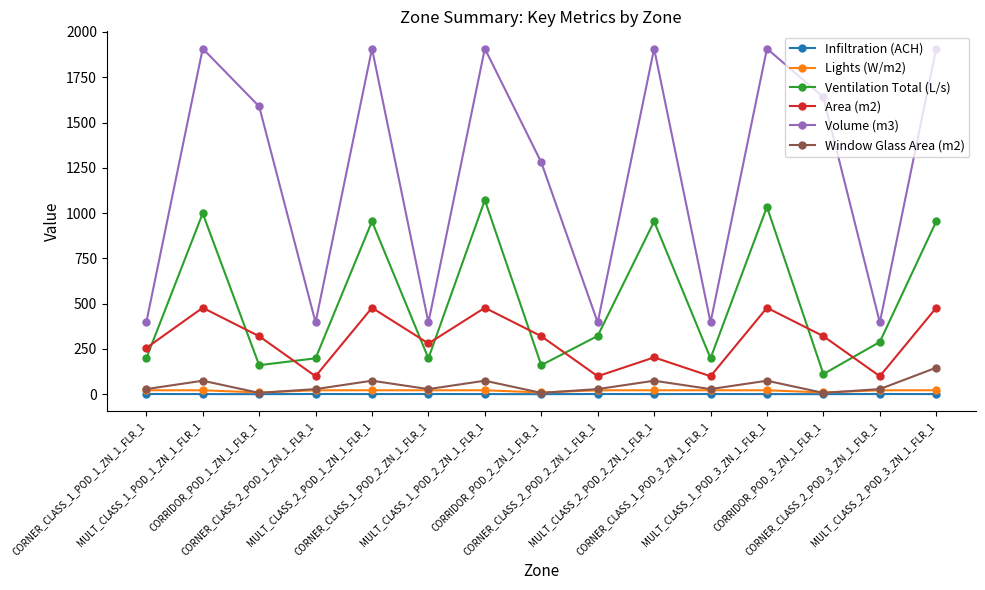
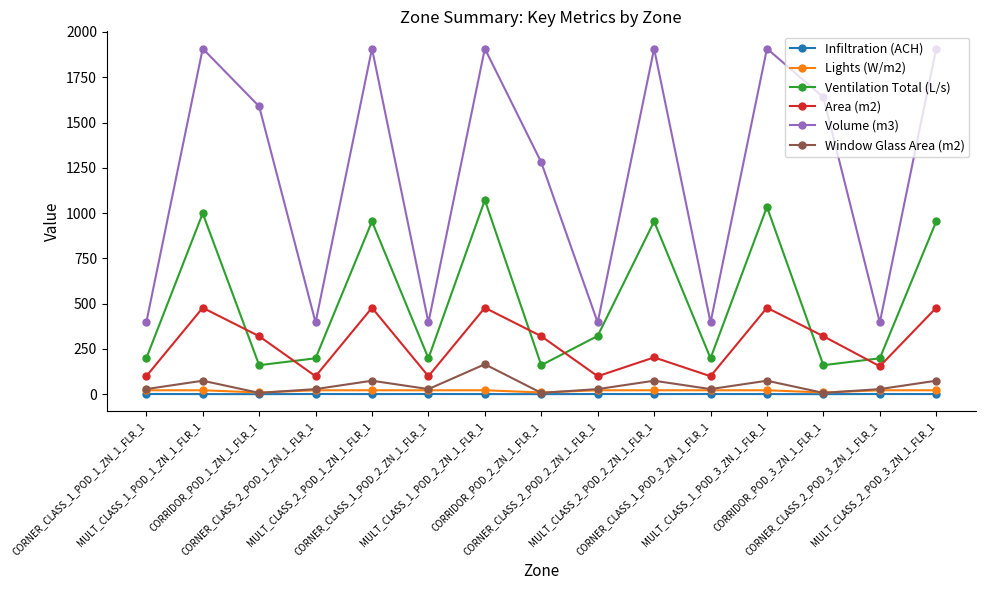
  {
    "Infiltration (ACH)": {
      "CORNER_CLASS_1_POD_1_ZN_1_FLR_1": 0,
      "MULT_CLASS_1_POD_1_ZN_1_FLR_1": 0,
      "CORNER_CLASS_2_POD_1_ZN_1_FLR_1": 0,
      "MULT_CLASS_2_POD_1_ZN_1_FLR_1": 0,
      "CORNER_CLASS_1_POD_2_ZN_1_FLR_1": 0,
      "MULT_CLASS_1_POD_2_ZN_1_FLR_1": 0,
      "CORNER_CLASS_2_POD_2_ZN_1_FLR_1": 0,
      "MULT_CLASS_2_POD_2_ZN_1_FLR_1": 0,
      "CORNER_CLASS_1_POD_3_ZN_1_FLR_1": 0,
      "MULT_CLASS_1_POD_3_ZN_1_FLR_1": 0,
      "CORNER_CLASS_2_POD_3_ZN_1_FLR_1": 0,
      "MULT_CLASS_2_POD_3_ZN_1_FLR_1": 0
    },
    "Lights (W/m2)": {
      "MULT_CLASS_1_POD_1_ZN_1_FLR_1": 20,
      "MULT_CLASS_2_POD_1_ZN_1_FLR_1": 20,
      "MULT_CLASS_1_POD_2_ZN_1_FLR_1": 20,
      "MULT_CLASS_2_POD_2_ZN_1_FLR_1": 20,
      "MULT_CLASS_1_POD_3_ZN_1_FLR_1": 20,
      "MULT_CLASS_2_POD_3_ZN_1_FLR_1": 20
    },
    "Ventilation Total (L/s)": {
      "CORNER_CLASS_1_POD_1_ZN_1_FLR_1": 200,
      "MULT_CLASS_1_POD_1_ZN_1_FLR_1": 1000,
      "CORRIDOR_POD_1_ZN_1_FLR_1": 160,
      "CORNER_CLASS_2_POD_1_ZN_1_FLR_1": 200,
      "MULT_CLASS_2_POD_1_ZN_1_FLR_1": 950,
      "CORNER_CLASS_1_POD_2_ZN_1_FLR_1": 200,
      "MULT_CLASS_1_POD_2_ZN_1_FLR_1": 1070,
      "CORRIDOR_POD_2_ZN_1_FLR_1": 160,
      "CORNER_CLASS_2_POD_2_ZN_1_FLR_1": 320,
      "MULT_CLASS_2_POD_2_ZN_1_FLR_1": 950,
      "CORNER_CLASS_1_POD_3_ZN_1_FLR_1": 200,
      "MULT_CLASS_1_POD_3_ZN_1_FLR_1": 1030,
-     "CORRIDOR_POD_3_ZN_1_FLR_1": 110,
-     "CORNER_CLASS_2_POD_3_ZN_1_FLR_1": 290,
+     "CORRIDOR_POD_3_ZN_1_FLR_1": 160,
+     "CORNER_CLASS_2_POD_3_ZN_1_FLR_1": 200,
      "MULT_CLASS_2_POD_3_ZN_1_FLR_1": 950
    },
    "Area (m2)": {
-     "CORNER_CLASS_1_POD_1_ZN_1_FLR_1": 260,
+     "CORNER_CLASS_1_POD_1_ZN_1_FLR_1": 100,
      "MULT_CLASS_1_POD_1_ZN_1_FLR_1": 480,
      "CORRIDOR_POD_1_ZN_1_FLR_1": 320,
      "CORNER_CLASS_2_POD_1_ZN_1_FLR_1": 100,
      "MULT_CLASS_2_POD_1_ZN_1_FLR_1": 480,
-     "CORNER_CLASS_1_POD_2_ZN_1_FLR_1": 280,
+     "CORNER_CLASS_1_POD_2_ZN_1_FLR_1": 100,
      "MULT_CLASS_1_POD_2_ZN_1_FLR_1": 480,
      "CORRIDOR_POD_2_ZN_1_FLR_1": 320,
      "CORNER_CLASS_2_POD_2_ZN_1_FLR_1": 100,
      "MULT_CLASS_2_POD_2_ZN_1_FLR_1": 200,
      "CORNER_CLASS_1_POD_3_ZN_1_FLR_1": 100,
      "MULT_CLASS_1_POD_3_ZN_1_FLR_1": 480,
      "CORRIDOR_POD_3_ZN_1_FLR_1": 320,
-     "CORNER_CLASS_2_POD_3_ZN_1_FLR_1": 100,
+     "CORNER_CLASS_2_POD_3_ZN_1_FLR_1": 150,
      "MULT_CLASS_2_POD_3_ZN_1_FLR_1": 480
    },
    "Volume (m3)": {
      "CORNER_CLASS_1_POD_1_ZN_1_FLR_1": 400,
      "MULT_CLASS_1_POD_1_ZN_1_FLR_1": 1910,
      "CORRIDOR_POD_1_ZN_1_FLR_1": 1590,
      "CORNER_CLASS_2_POD_1_ZN_1_FLR_1": 400,
      "MULT_CLASS_2_POD_1_ZN_1_FLR_1": 1910,
      "CORNER_CLASS_1_POD_2_ZN_1_FLR_1": 400,
      "MULT_CLASS_1_POD_2_ZN_1_FLR_1": 1910,
      "CORRIDOR_POD_2_ZN_1_FLR_1": 1280,
      "CORNER_CLASS_2_POD_2_ZN_1_FLR_1": 400,
      "MULT_CLASS_2_POD_2_ZN_1_FLR_1": 1910,
      "CORNER_CLASS_1_POD_3_ZN_1_FLR_1": 400,
      "MULT_CLASS_1_POD_3_ZN_1_FLR_1": 1910,
      "CORNER_CLASS_2_POD_3_ZN_1_FLR_1": 400
    },
    "Window Glass Area (m2)": {
      "MULT_CLASS_1_POD_1_ZN_1_FLR_1": 70,
      "MULT_CLASS_2_POD_1_ZN_1_FLR_1": 70,
-     "MULT_CLASS_1_POD_2_ZN_1_FLR_1": 70,
+     "MULT_CLASS_1_POD_2_ZN_1_FLR_1": 170,
      "MULT_CLASS_2_POD_2_ZN_1_FLR_1": 70,
      "MULT_CLASS_1_POD_3_ZN_1_FLR_1": 70,
-     "MULT_CLASS_2_POD_3_ZN_1_FLR_1": 150
+     "MULT_CLASS_2_POD_3_ZN_1_FLR_1": 70
    }
  }
